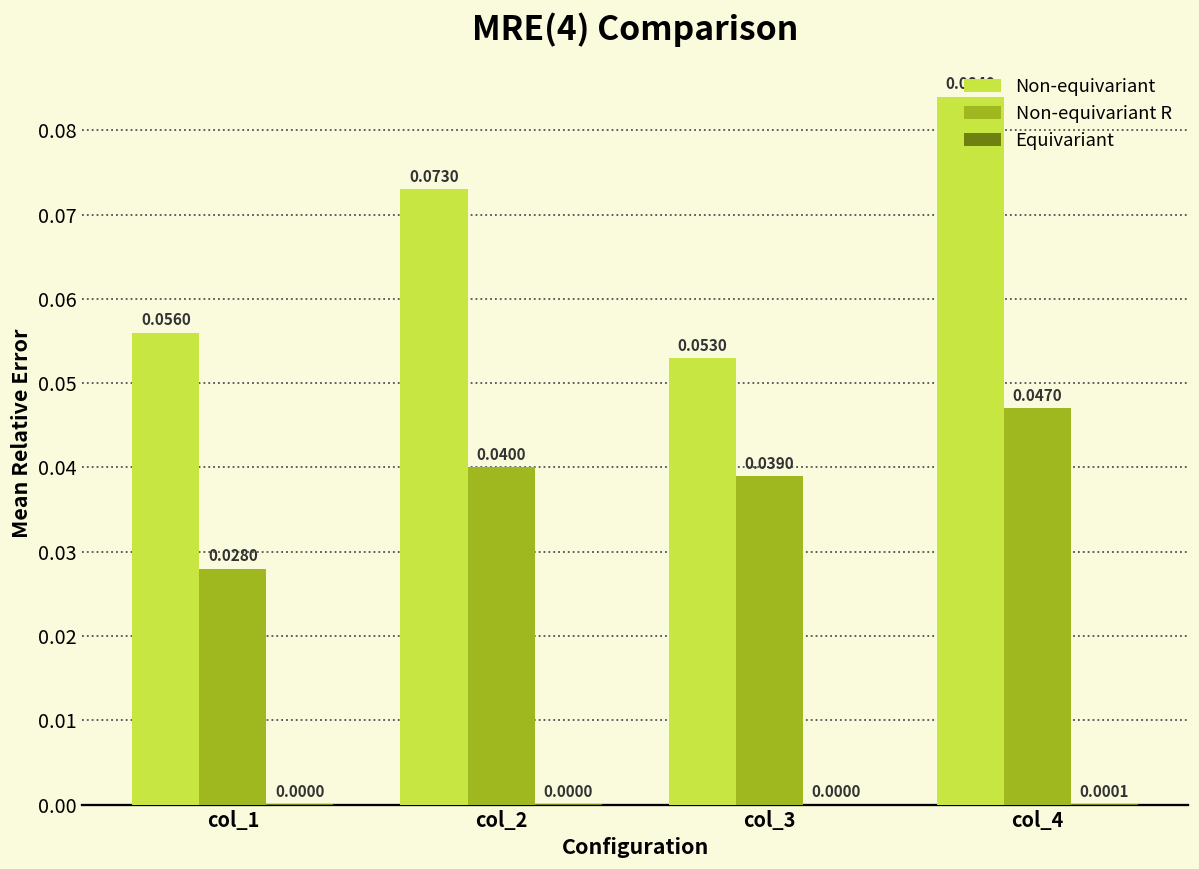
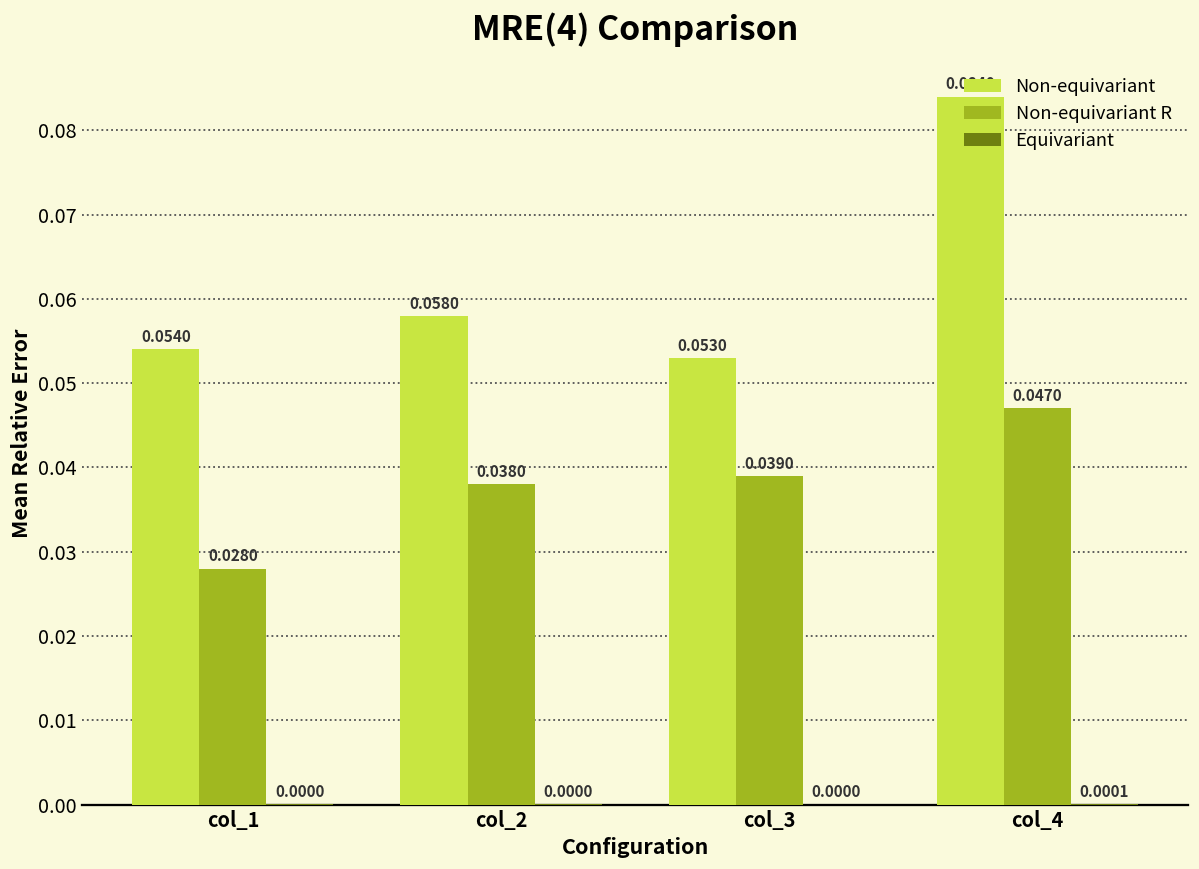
  {
    "Non-equivariant": {
-     "col_1": 0.0560,
-     "col_2": 0.0730,
+     "col_1": 0.0540,
+     "col_2": 0.0580,
      "col_3": 0.0530,
      "col_4": 0.0840
    },
    "Non-equivariant R": {
      "col_1": 0.0280,
-     "col_2": 0.0400,
+     "col_2": 0.0380,
      "col_3": 0.0390,
      "col_4": 0.0470
    },
    "Equivariant": {
      "col_1": 0.0000,
      "col_2": 0.0000,
      "col_3": 0.0000,
      "col_4": 0.0001
    }
  }
